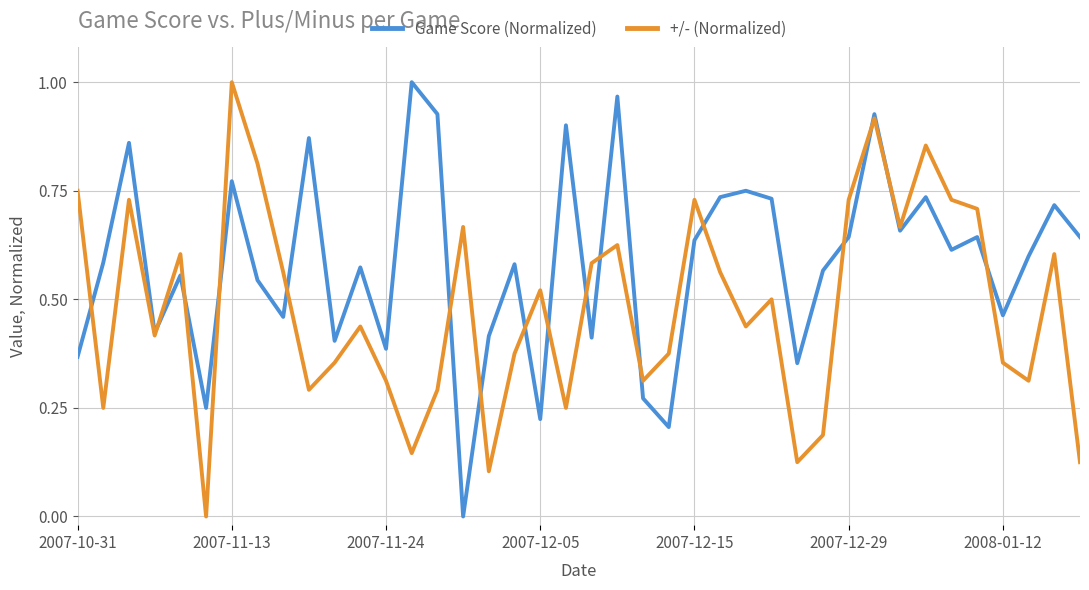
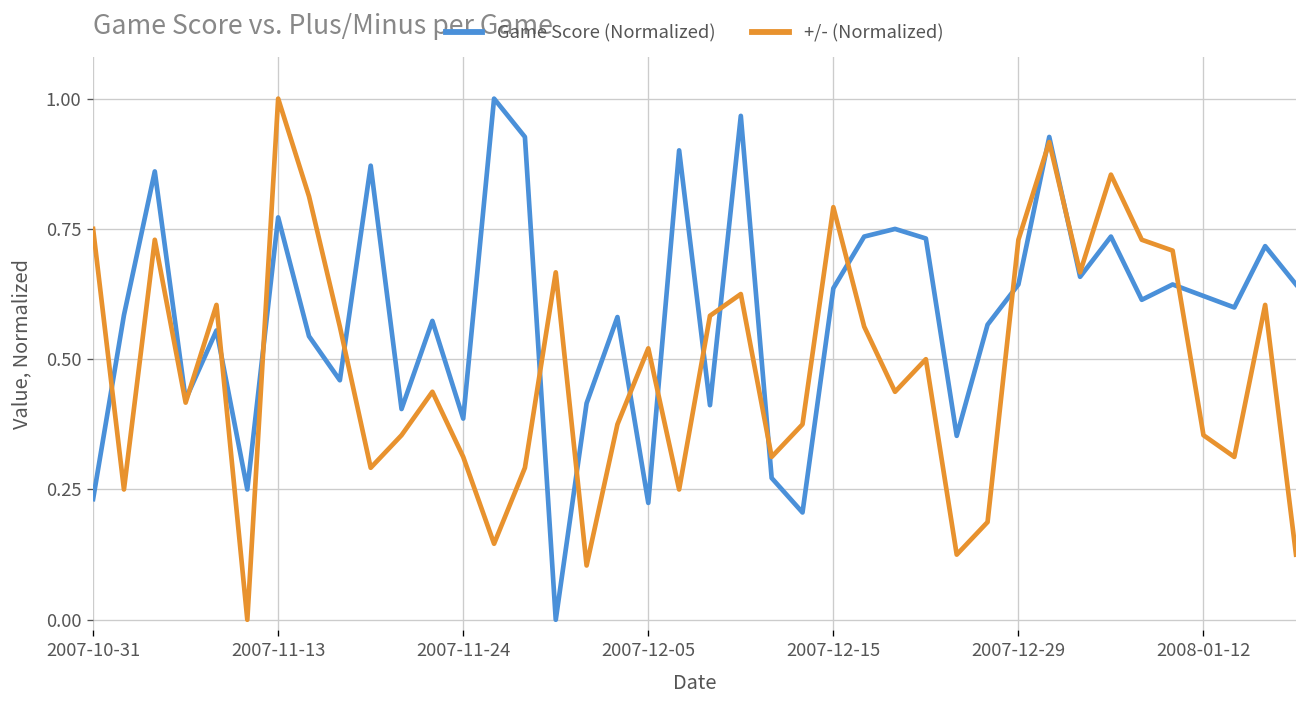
  {
    "Game Score (Normalized)": {
-     "2007-10-31": 0.37,
+     "2007-10-31": 0.23,
      "2007-11-13": 0.77,
      "2007-11-24": 0.39,
      "2007-12-05": 0.22,
      "2007-12-15": 0.64,
      "2007-12-29": 0.64,
-     "2008-01-12": 0.46
+     "2008-01-12": 0.62
    },
    "+/- (Normalized)": {
      "2007-10-31": 0.75,
      "2007-11-13": 1.00,
      "2007-11-24": 0.31,
      "2007-12-05": 0.52,
-     "2007-12-15": 0.73,
+     "2007-12-15": 0.79,
      "2007-12-29": 0.73,
      "2008-01-12": 0.35
    }
  }
